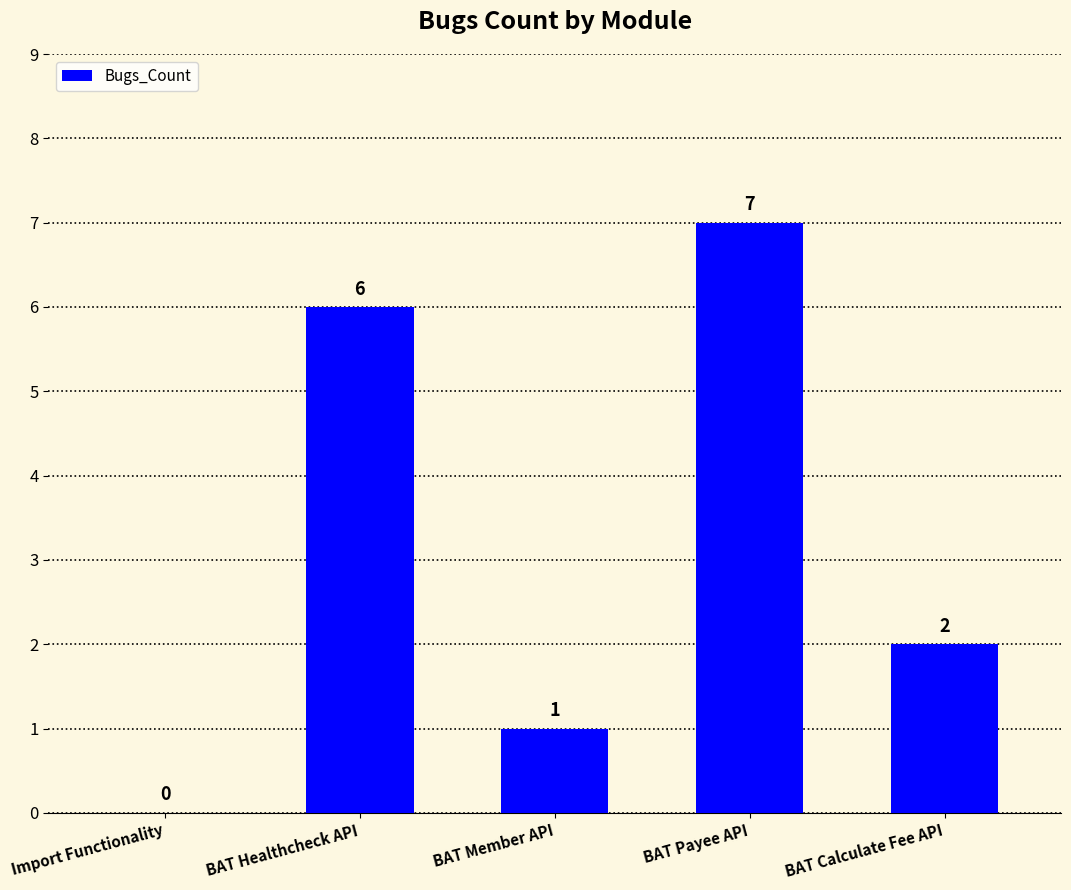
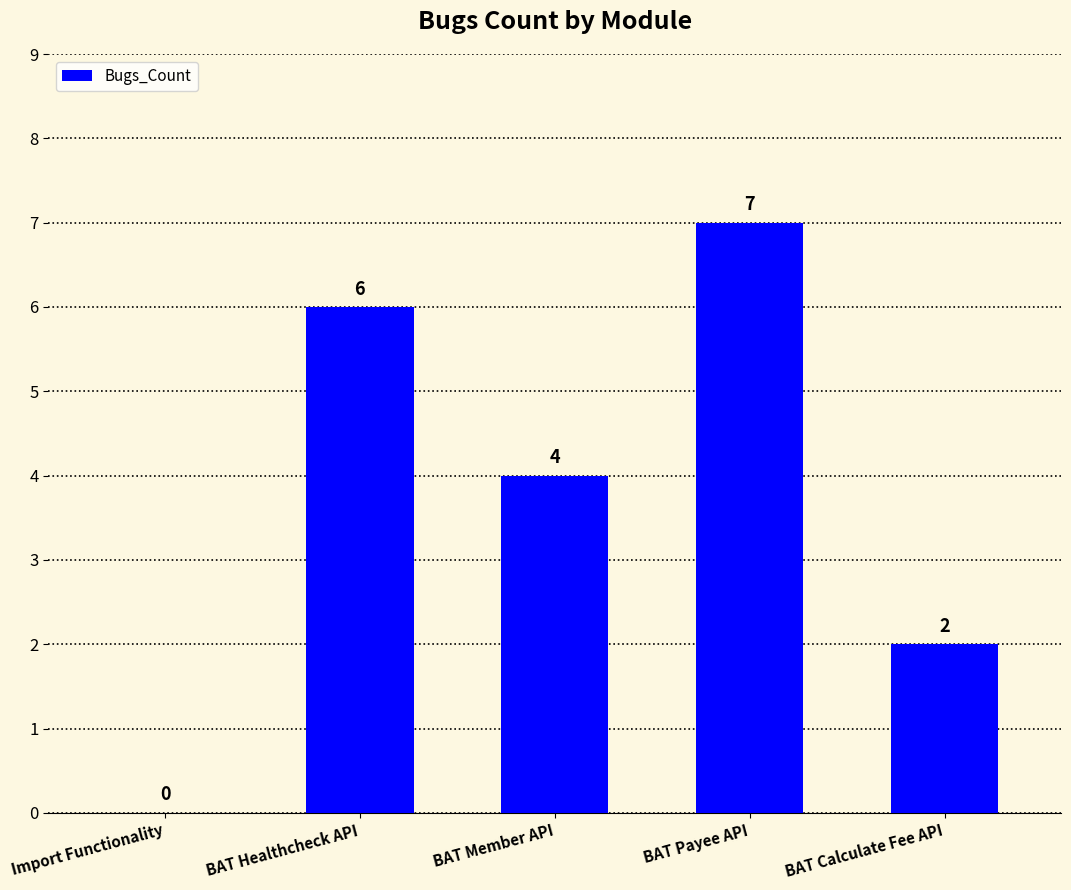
  {
    "Import Functionality": 0,
    "BAT Healthcheck API": 6,
-   "BAT Member API": 1,
+   "BAT Member API": 4,
    "BAT Payee API": 7,
    "BAT Calculate Fee API": 2
  }
